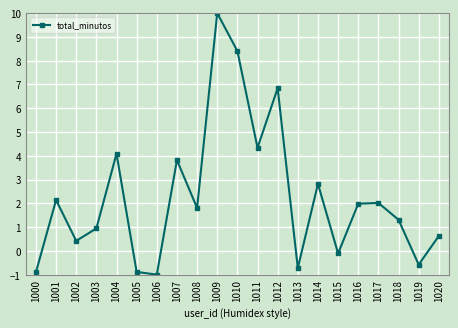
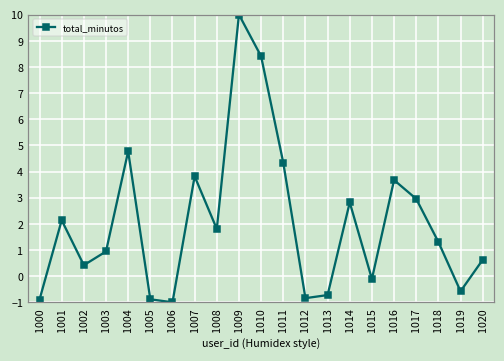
  {
    "1000": -0.9,
    "1001": 2.1,
    "1002": 0.4,
    "1003": 0.9,
-   "1004": 4.1,
+   "1004": 4.8,
    "1005": -0.9,
    "1006": -1.0,
    "1007": 3.8,
    "1008": 1.8,
    "1009": 10.0,
    "1010": 8.4,
    "1011": 4.3,
-   "1012": 6.8,
+   "1012": -0.8,
    "1013": -0.7,
    "1014": 2.8,
    "1015": -0.1,
-   "1016": 2.0,
-   "1017": 2.0,
+   "1016": 3.7,
+   "1017": 3.0,
    "1018": 1.3,
    "1019": -0.6,
    "1020": 0.6
  }
